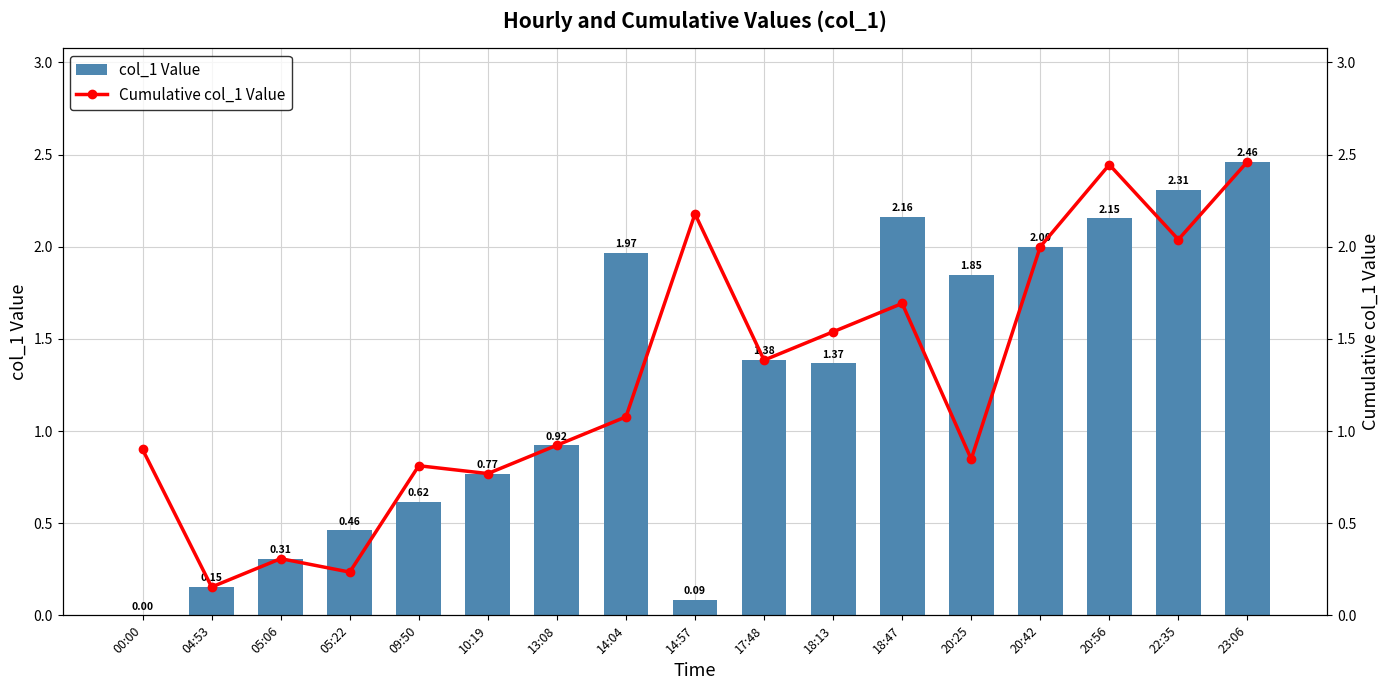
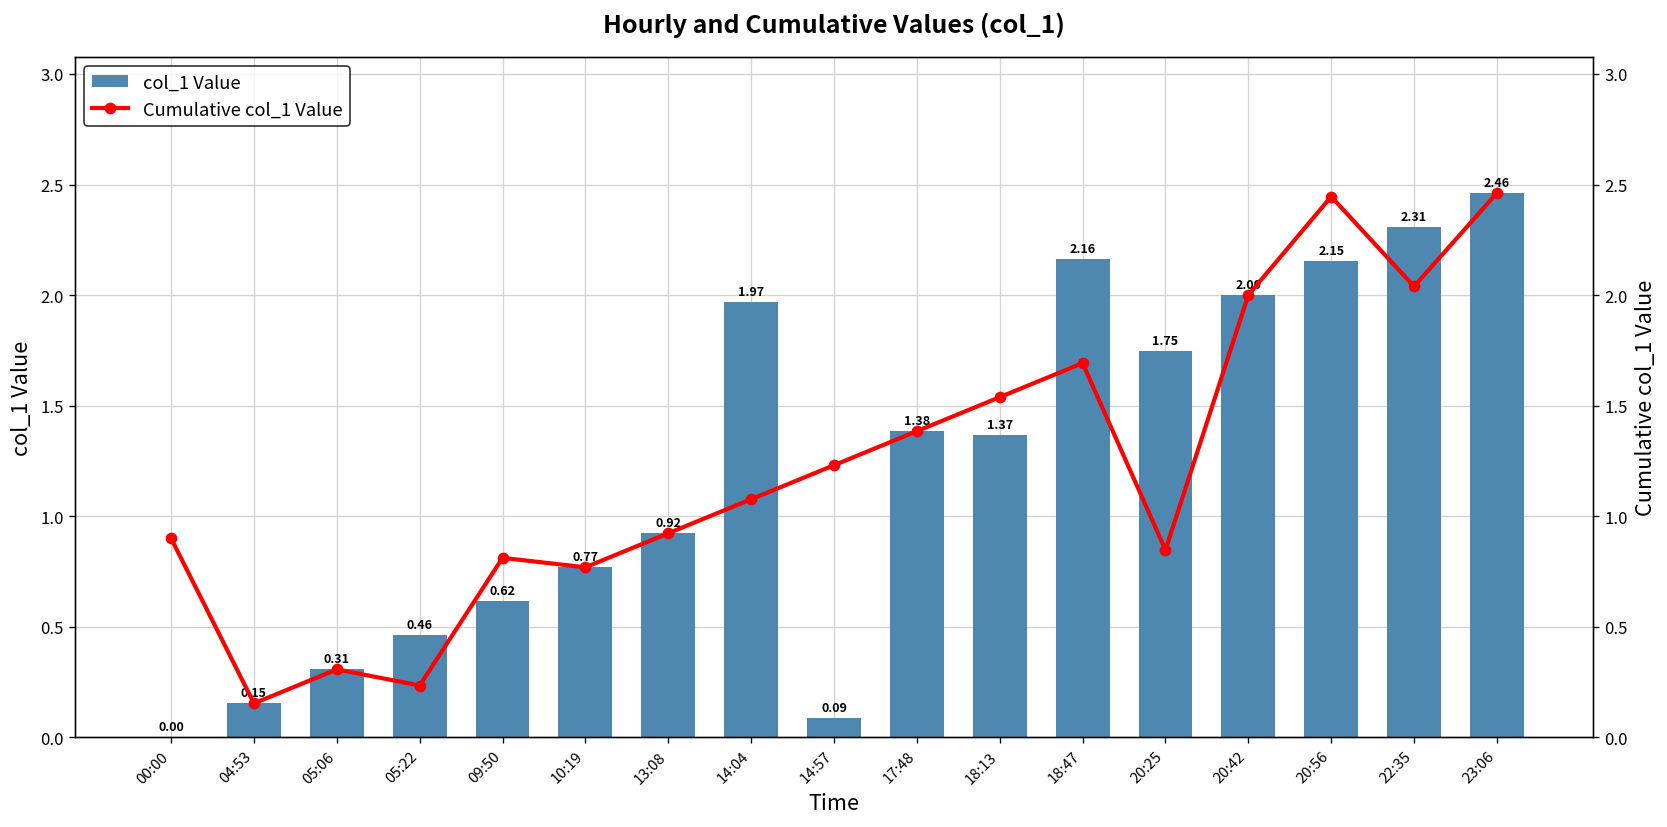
  {
    "col_1 Value": {
      "00:00": 0.00,
      "04:53": 0.15,
      "05:06": 0.31,
      "05:22": 0.46,
      "09:50": 0.62,
      "10:19": 0.77,
      "13:08": 0.92,
      "14:04": 1.97,
      "14:57": 0.09,
      "17:48": 1.38,
      "18:13": 1.37,
      "18:47": 2.16,
-     "20:25": 1.85,
+     "20:25": 1.75,
      "20:42": 2.00,
      "20:56": 2.15,
      "22:35": 2.31,
      "23:06": 2.46
    },
    "Cumulative col_1 Value": {
      "00:00": 0.90,
      "05:22": 0.23,
      "09:50": 0.81,
      "14:04": 1.08,
-     "14:57": 2.18,
+     "14:57": 1.23,
      "18:13": 1.54,
      "18:47": 1.69,
      "20:25": 0.85,
      "20:56": 2.45,
      "22:35": 2.04
    }
  }
